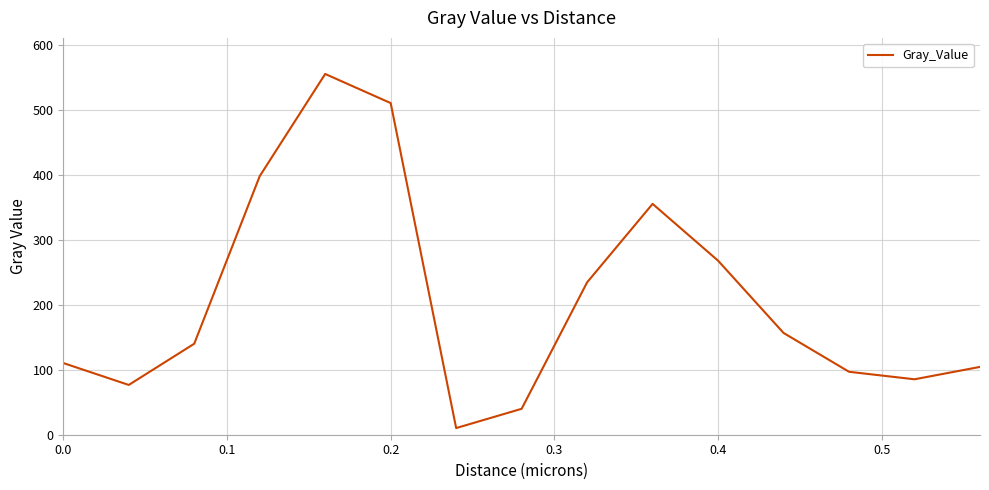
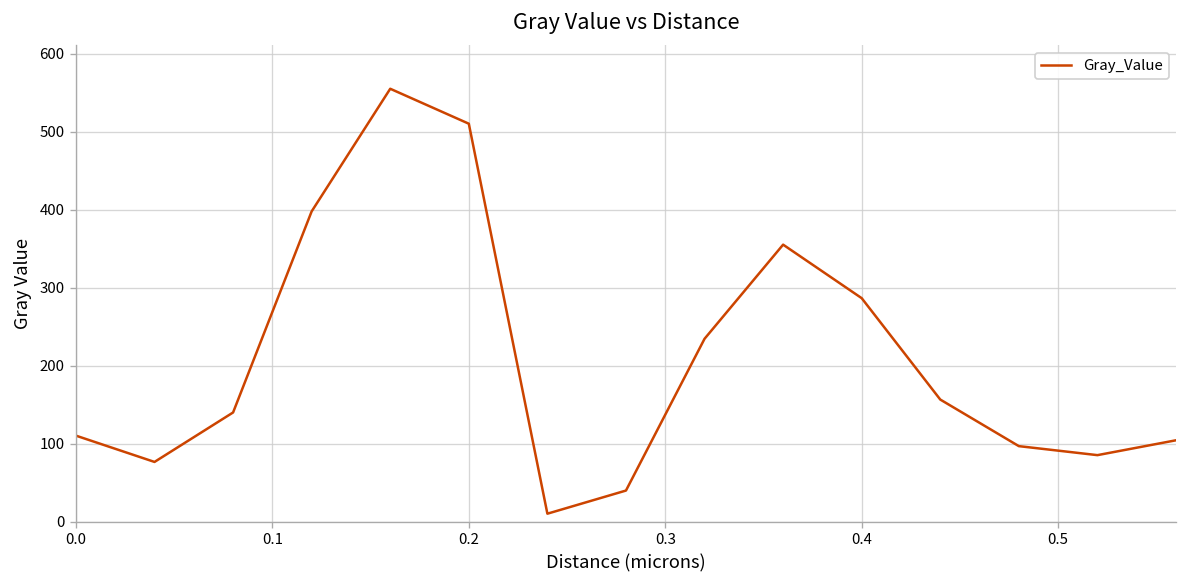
  {
    "0.0": 110,
    "0.2": 510,
-   "0.4": 270
+   "0.4": 290
  }
